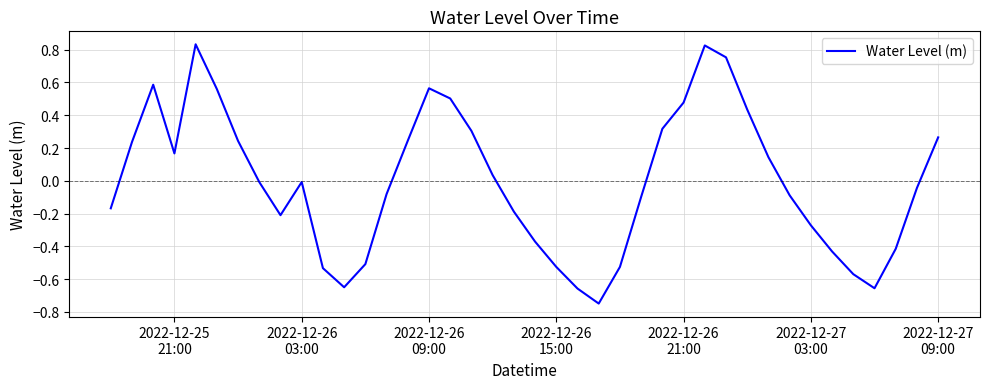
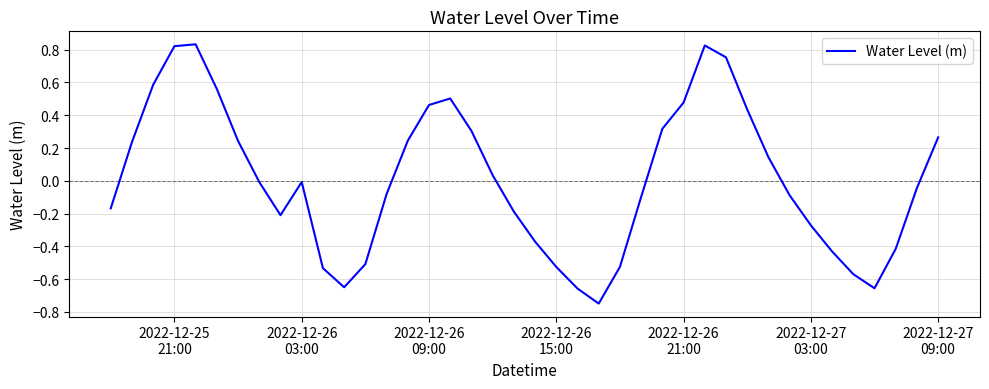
  {
-   "2022-12-25 21:00": 0.17,
+   "2022-12-25 21:00": 0.82,
    "2022-12-26 03:00": -0.01,
-   "2022-12-26 09:00": 0.56,
+   "2022-12-26 09:00": 0.46,
    "2022-12-26 15:00": -0.53,
    "2022-12-26 21:00": 0.48,
    "2022-12-27 03:00": -0.27,
    "2022-12-27 09:00": 0.26
  }
